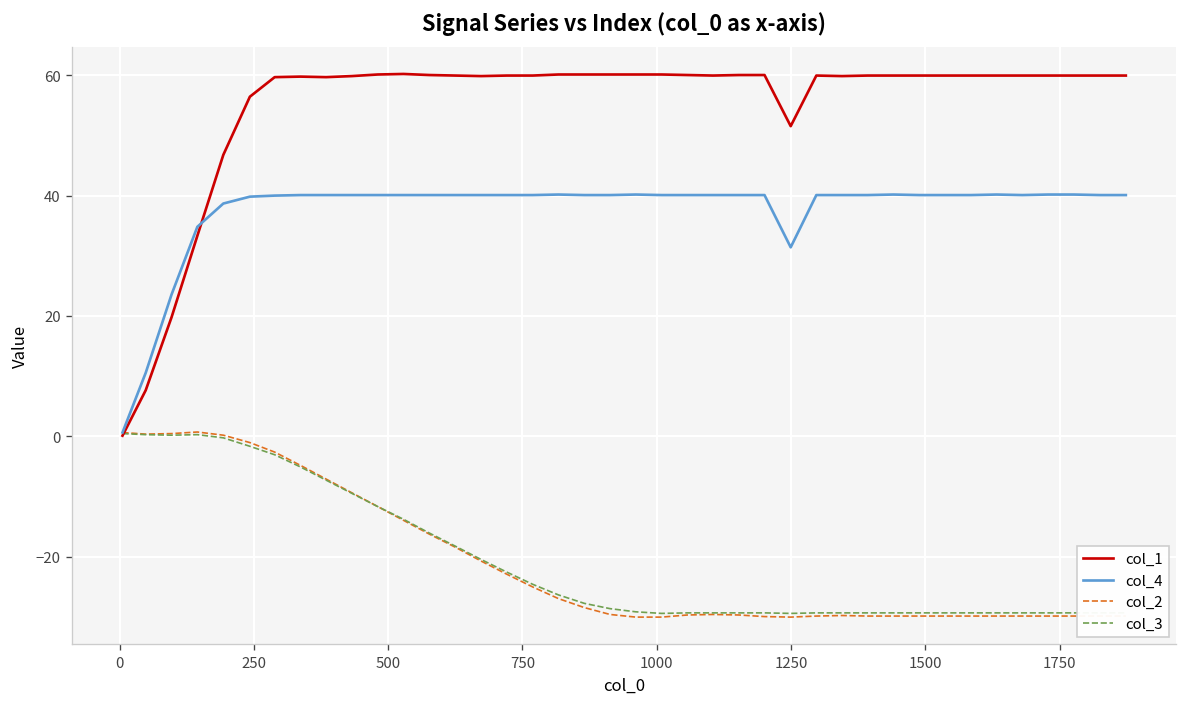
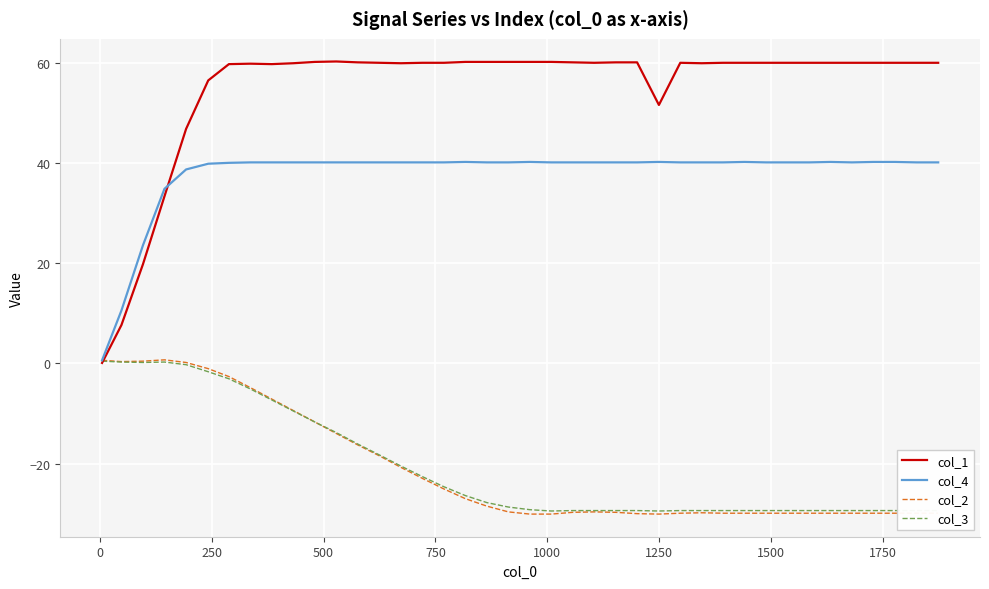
  {
    "col_1": {
      "1250": 52
    },
    "col_4": {
-     "1250": 31
+     "1250": 40
    },
    "col_2": {
      "1250": -30
    },
    "col_3": {
      "1250": -29
    }
  }
